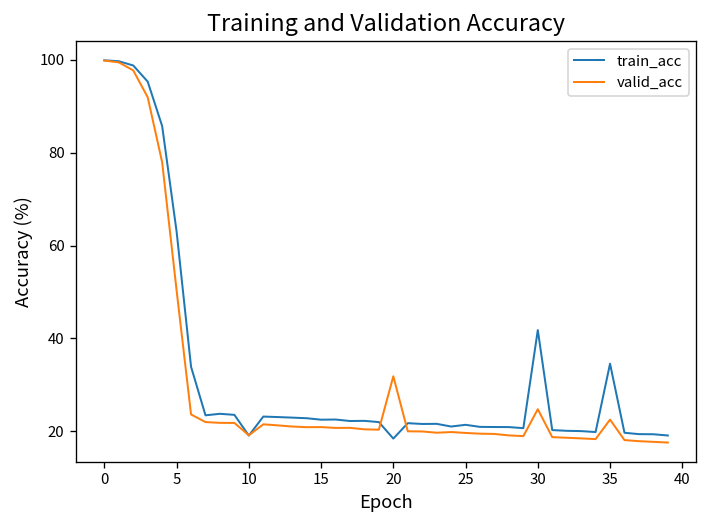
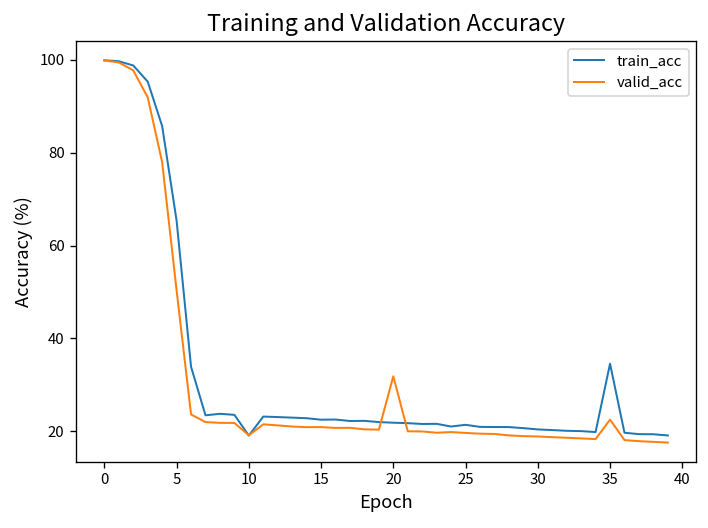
  {
    "train_acc": {
-     "5": 63,
+     "5": 65,
      "15": 22,
-     "20": 18,
+     "20": 22,
      "25": 21,
-     "30": 42,
+     "30": 20,
      "35": 35
    },
    "valid_acc": {
      "5": 50,
      "15": 21,
      "20": 32,
      "25": 20,
-     "30": 25,
+     "30": 19,
      "35": 23
    }
  }
